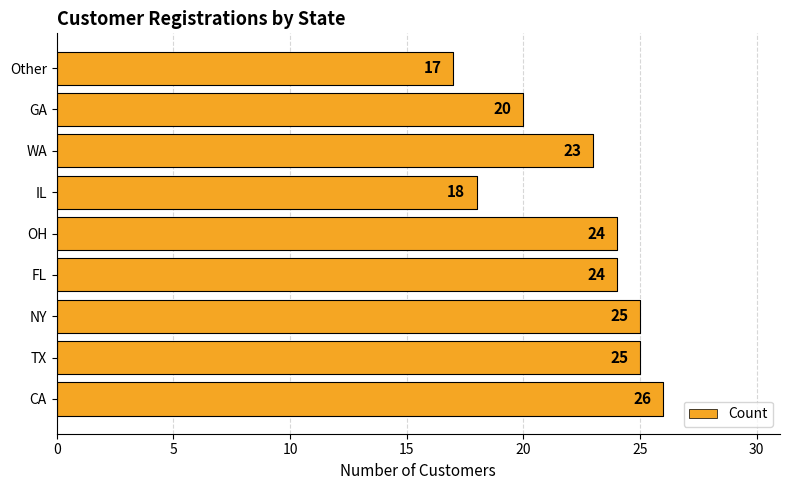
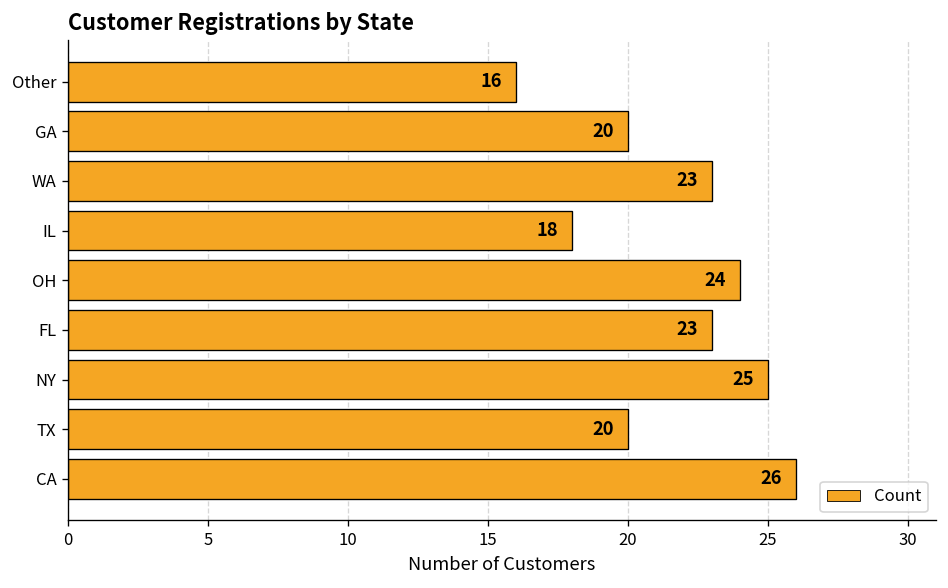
  {
-   "Other": 17,
+   "Other": 16,
    "GA": 20,
    "WA": 23,
    "IL": 18,
    "OH": 24,
-   "FL": 24,
+   "FL": 23,
    "NY": 25,
-   "TX": 25,
+   "TX": 20,
    "CA": 26
  }
